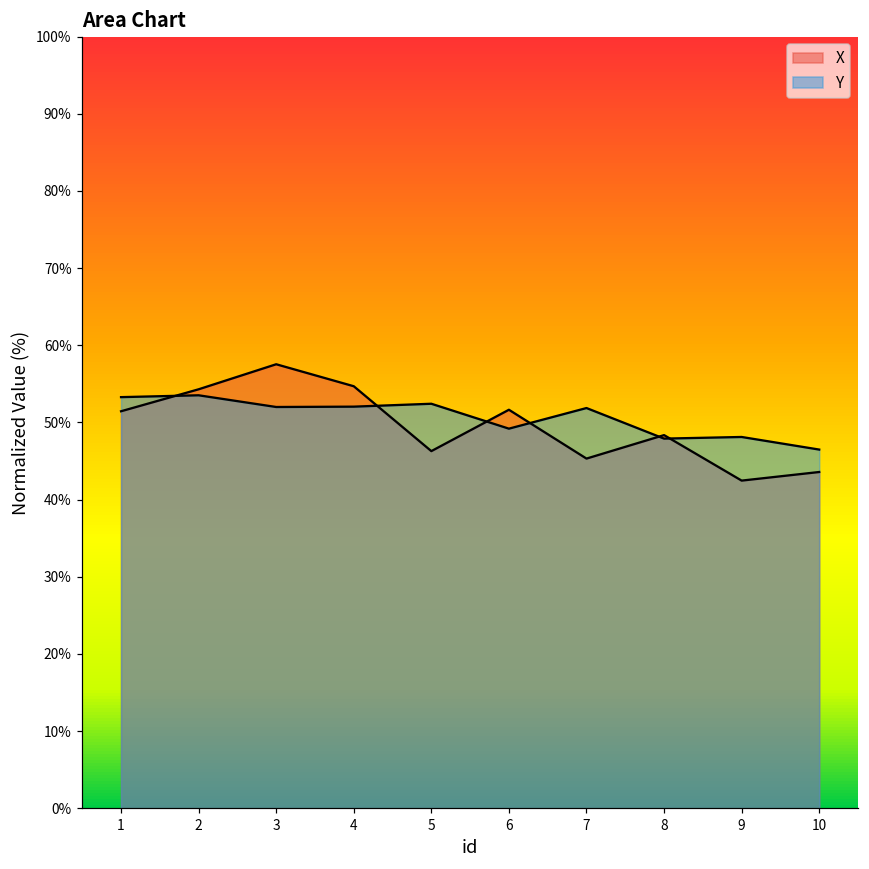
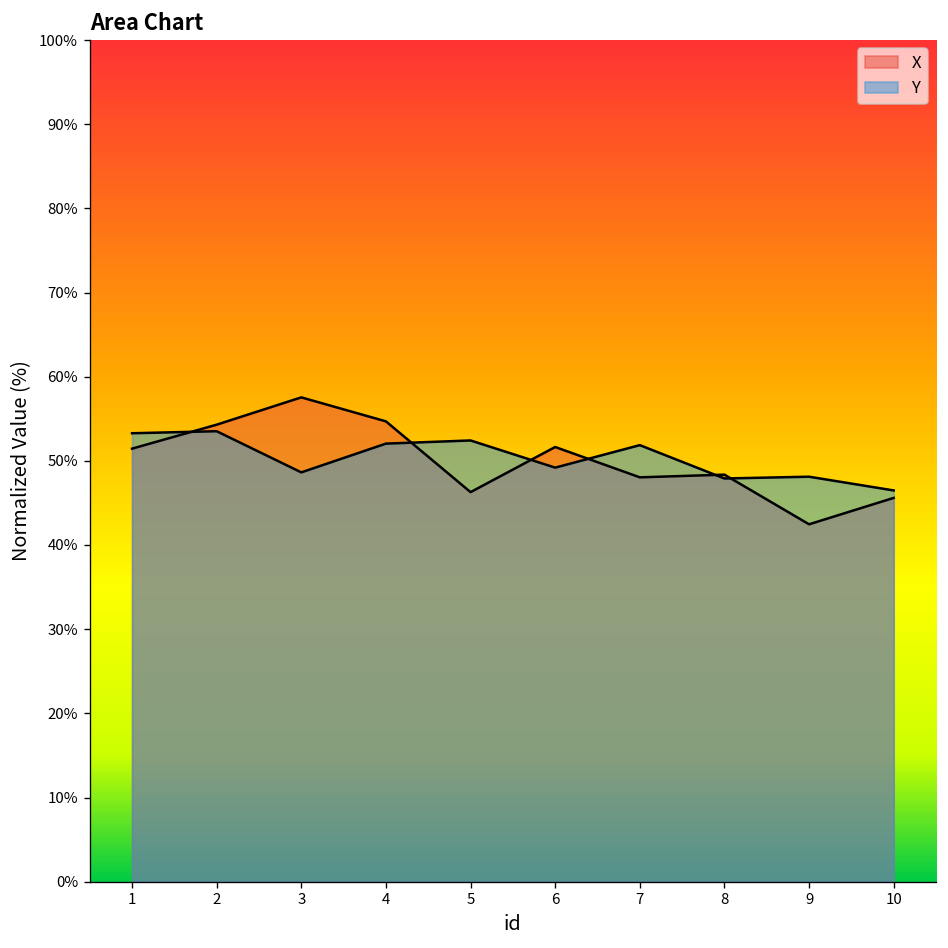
  {
    "X": {
      "1": "51%",
      "2": "54%",
      "3": "58%",
      "4": "55%",
      "5": "46%",
      "6": "52%",
-     "7": "45%",
+     "7": "48%",
      "8": "48%",
      "9": "42%",
-     "10": "44%"
+     "10": "46%"
    },
    "Y": {
      "1": "53%",
      "2": "54%",
-     "3": "52%",
+     "3": "49%",
      "4": "52%",
      "5": "52%",
      "6": "49%",
      "7": "52%",
      "8": "48%",
      "9": "48%",
      "10": "46%"
    }
  }
